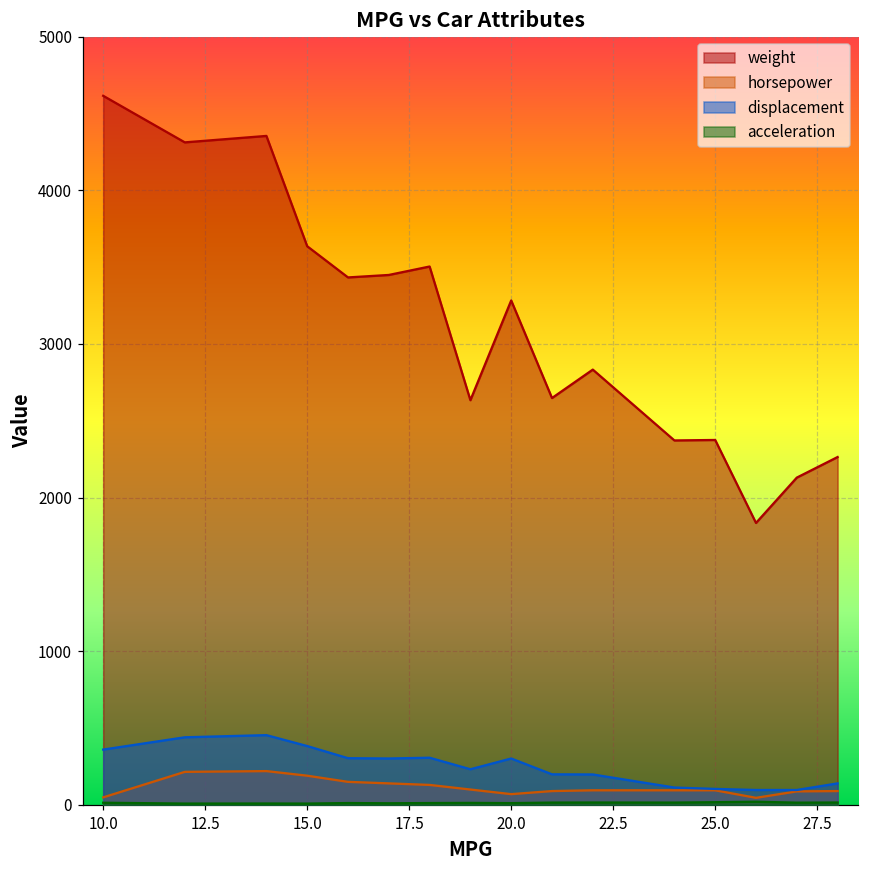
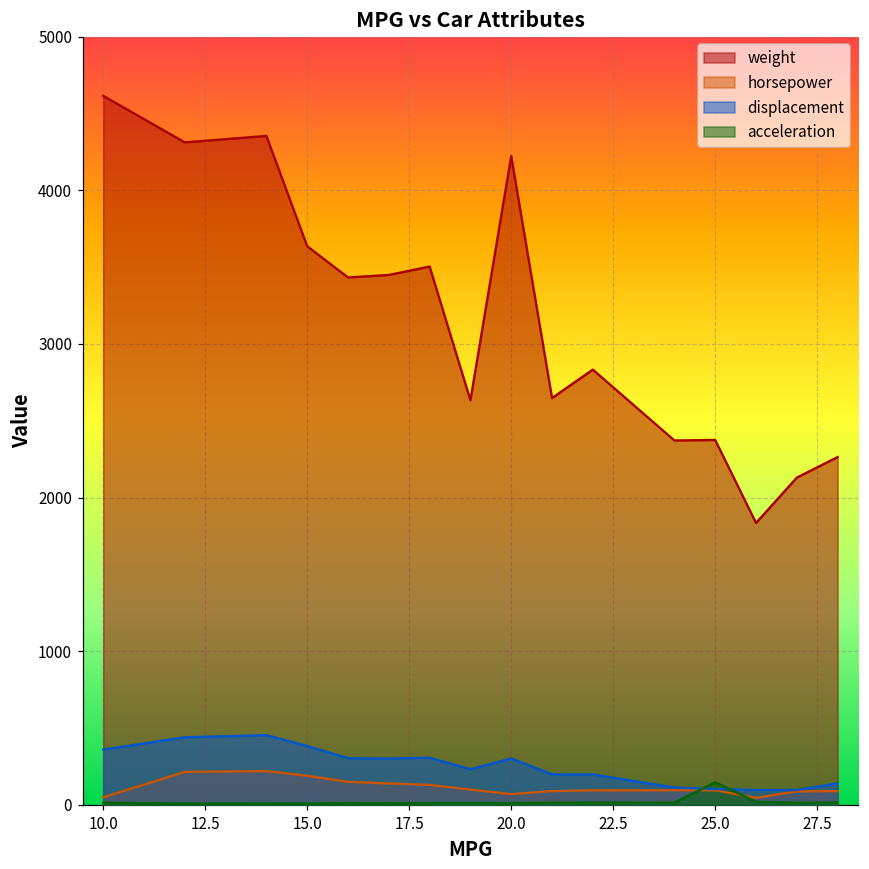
  {
    "weight": {
      "10.0": 4620,
      "15.0": 3640,
-     "20.0": 3280,
+     "20.0": 4220,
      "25.0": 2380
    },
    "horsepower": {
      "10.0": 50,
      "15.0": 190,
      "20.0": 70
    },
    "displacement": {
      "10.0": 360,
      "15.0": 380,
      "20.0": 300
    },
    "acceleration": {
      "10.0": 10,
      "15.0": 10,
      "20.0": 10,
-     "25.0": 20
+     "25.0": 150
    }
  }
